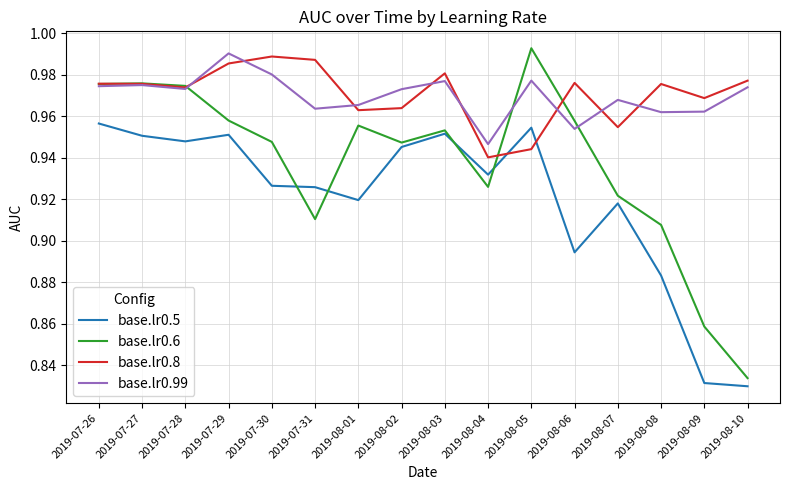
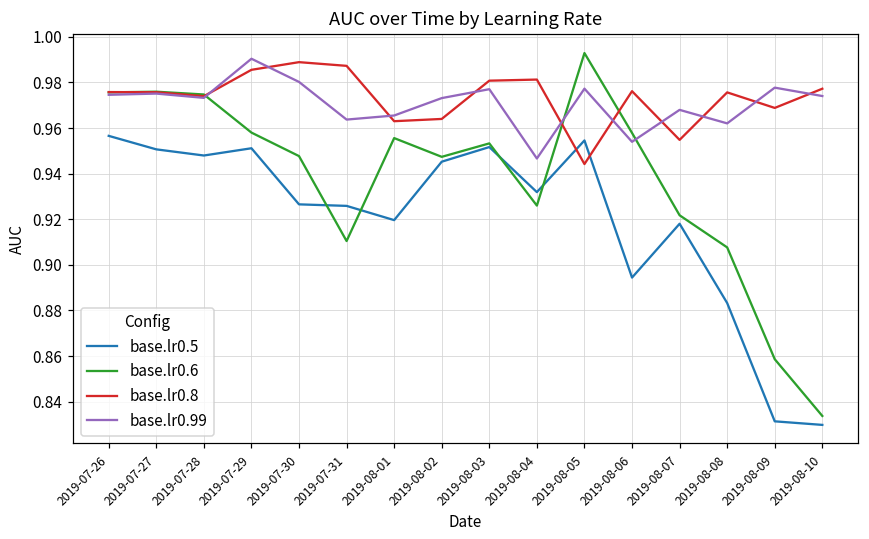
  {
    "base.lr0.5": {
      "2019-07-26": 0.957,
      "2019-07-27": 0.951,
      "2019-07-28": 0.948,
      "2019-07-29": 0.951,
      "2019-07-30": 0.927,
      "2019-07-31": 0.926,
      "2019-08-01": 0.920,
      "2019-08-02": 0.945,
      "2019-08-03": 0.952,
      "2019-08-04": 0.932,
      "2019-08-05": 0.955,
      "2019-08-06": 0.894,
      "2019-08-07": 0.918,
      "2019-08-08": 0.883,
      "2019-08-09": 0.831,
      "2019-08-10": 0.830
    },
    "base.lr0.6": {
      "2019-07-29": 0.958,
      "2019-07-30": 0.948,
      "2019-07-31": 0.910,
      "2019-08-01": 0.956,
      "2019-08-02": 0.947,
      "2019-08-03": 0.953,
      "2019-08-04": 0.926,
      "2019-08-05": 0.993,
      "2019-08-06": 0.958,
      "2019-08-07": 0.922,
      "2019-08-08": 0.908,
      "2019-08-09": 0.859,
      "2019-08-10": 0.834
    },
    "base.lr0.8": {
      "2019-07-29": 0.986,
      "2019-07-30": 0.989,
      "2019-07-31": 0.987,
      "2019-08-01": 0.963,
      "2019-08-02": 0.964,
      "2019-08-03": 0.981,
-     "2019-08-04": 0.940,
+     "2019-08-04": 0.981,
      "2019-08-05": 0.944,
      "2019-08-06": 0.976,
      "2019-08-07": 0.955,
      "2019-08-08": 0.976,
      "2019-08-09": 0.969,
      "2019-08-10": 0.977
    },
    "base.lr0.99": {
      "2019-07-29": 0.990,
      "2019-07-30": 0.980,
      "2019-07-31": 0.964,
      "2019-08-01": 0.965,
      "2019-08-02": 0.973,
      "2019-08-03": 0.977,
      "2019-08-04": 0.947,
      "2019-08-05": 0.977,
      "2019-08-06": 0.954,
      "2019-08-07": 0.968,
      "2019-08-08": 0.962,
-     "2019-08-09": 0.962,
+     "2019-08-09": 0.978,
      "2019-08-10": 0.974
    }
  }
